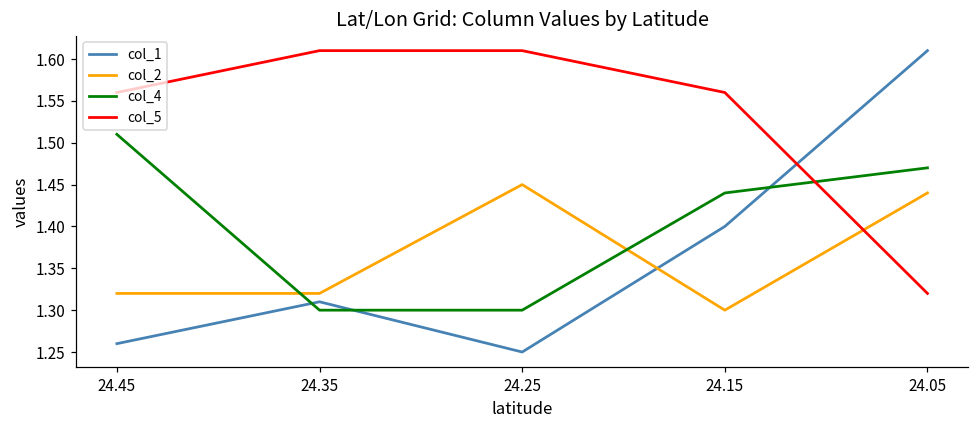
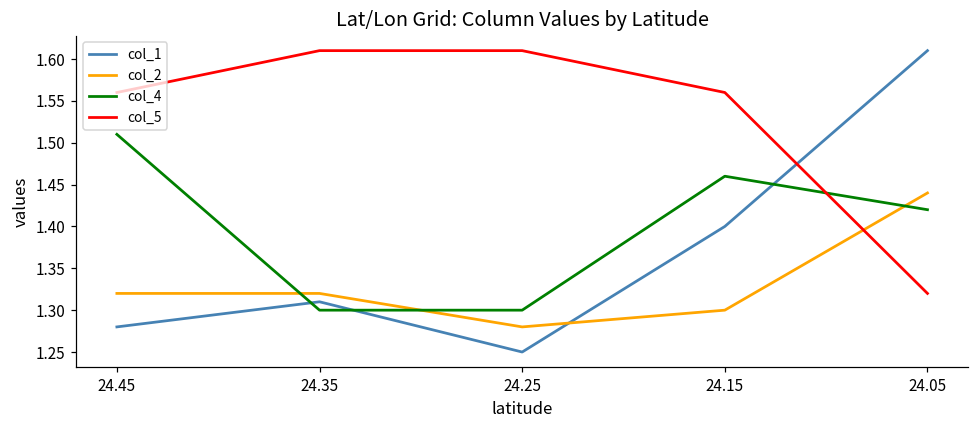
  {
    "col_1": {
-     "24.45": 1.26,
+     "24.45": 1.28,
      "24.35": 1.31,
      "24.25": 1.25,
      "24.15": 1.40,
      "24.05": 1.61
    },
    "col_2": {
      "24.45": 1.32,
      "24.35": 1.32,
-     "24.25": 1.45,
+     "24.25": 1.28,
      "24.15": 1.30,
      "24.05": 1.44
    },
    "col_4": {
      "24.45": 1.51,
      "24.35": 1.30,
      "24.25": 1.30,
-     "24.15": 1.44,
-     "24.05": 1.47
+     "24.15": 1.46,
+     "24.05": 1.42
    },
    "col_5": {
      "24.35": 1.61,
      "24.25": 1.61,
      "24.15": 1.56,
      "24.05": 1.32
    }
  }
